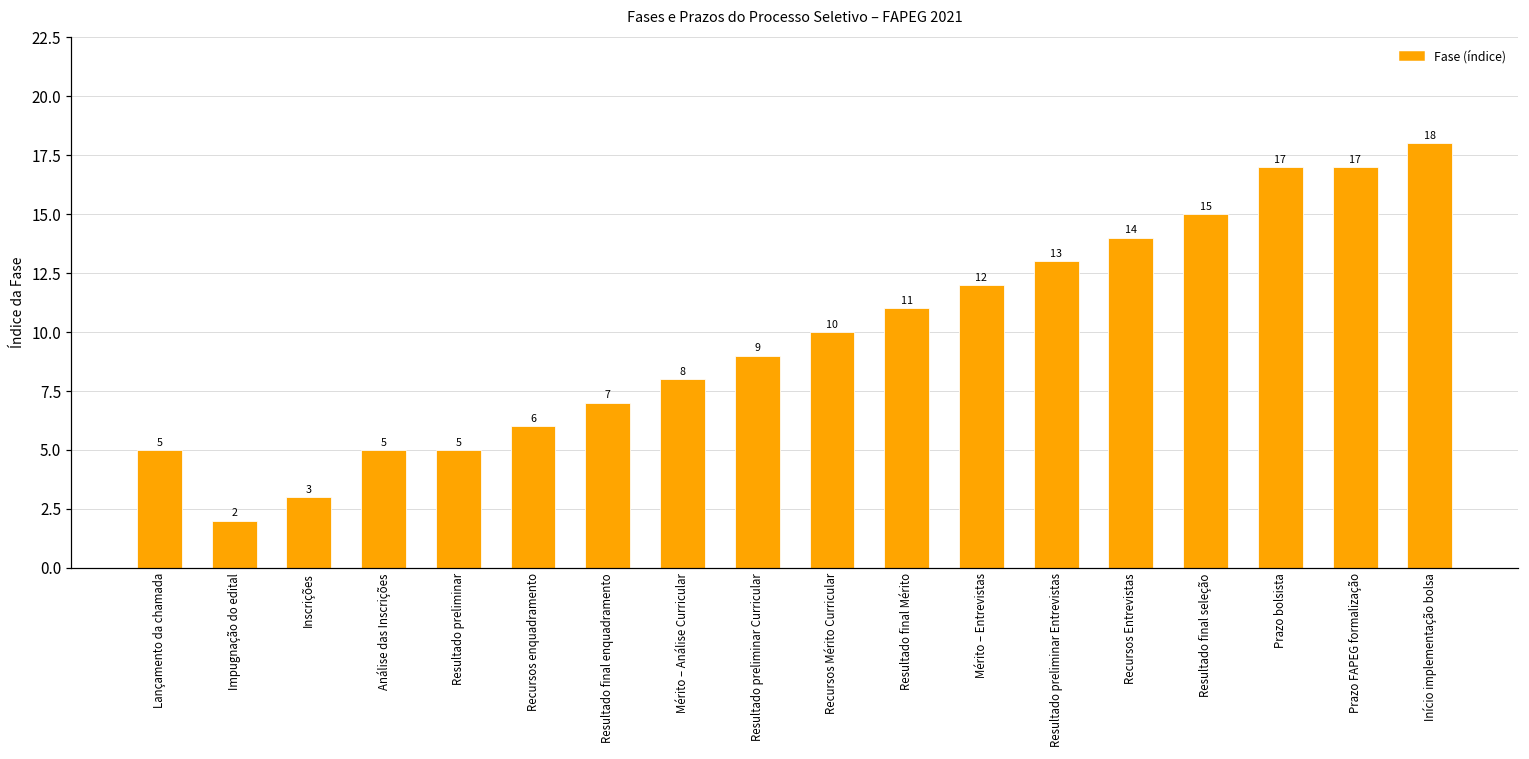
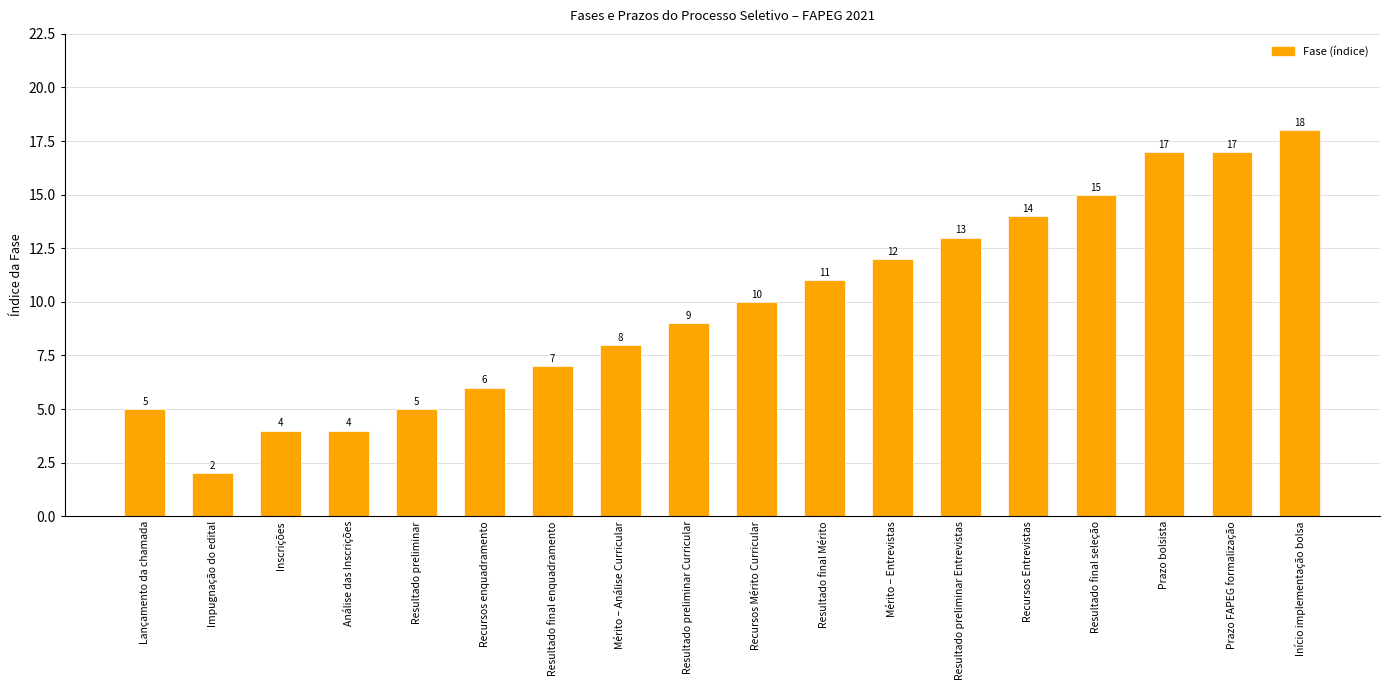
  {
    "Lançamento da chamada": 5,
    "Impugnação do edital": 2,
-   "Inscrições": 3,
-   "Análise das Inscrições": 5,
+   "Inscrições": 4,
+   "Análise das Inscrições": 4,
    "Resultado preliminar": 5,
    "Recursos enquadramento": 6,
    "Resultado final enquadramento": 7,
    "Mérito – Análise Curricular": 8,
    "Resultado preliminar Curricular": 9,
    "Recursos Mérito Curricular": 10,
    "Resultado final Mérito": 11,
    "Mérito – Entrevistas": 12,
    "Resultado preliminar Entrevistas": 13,
    "Recursos Entrevistas": 14,
    "Resultado final seleção": 15,
    "Prazo bolsista": 17,
    "Prazo FAPEG formalização": 17,
    "Início implementação bolsa": 18
  }
